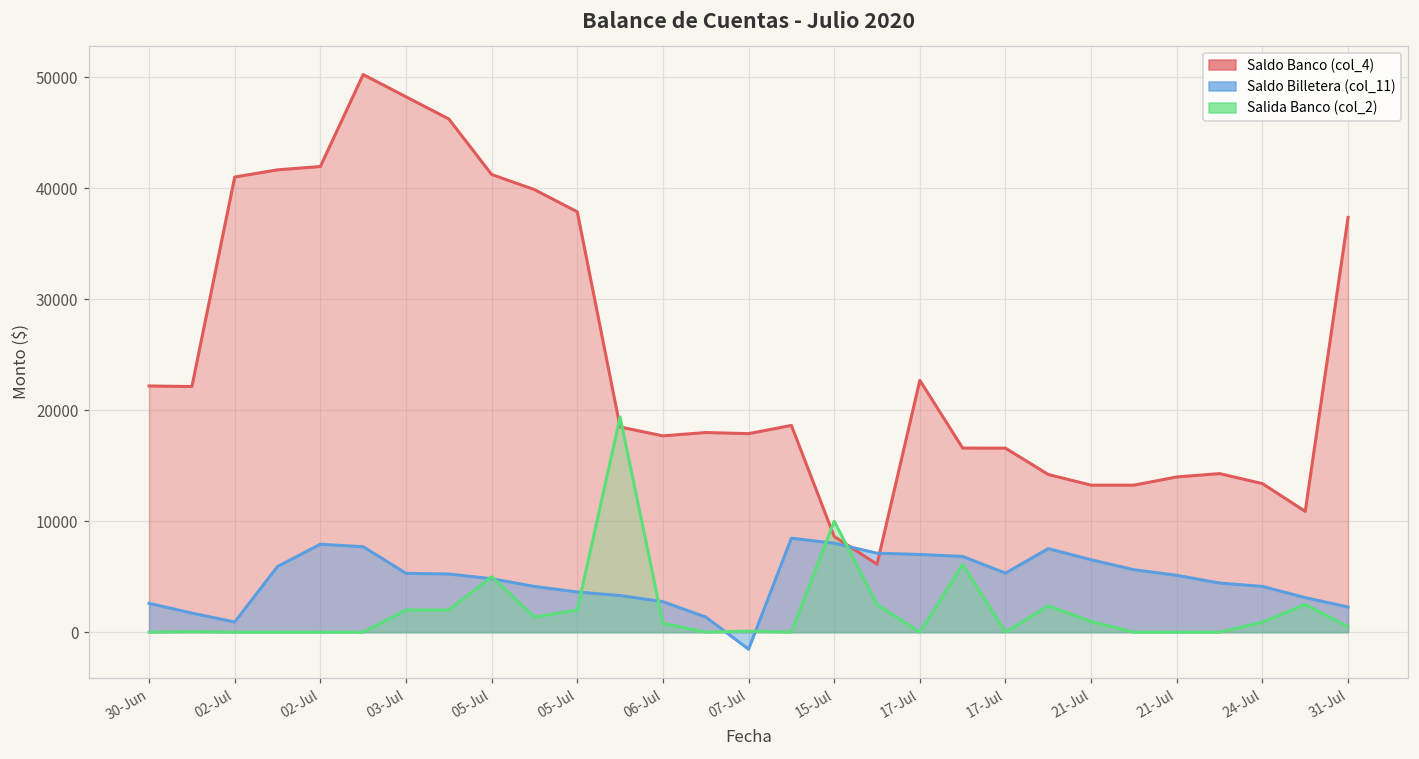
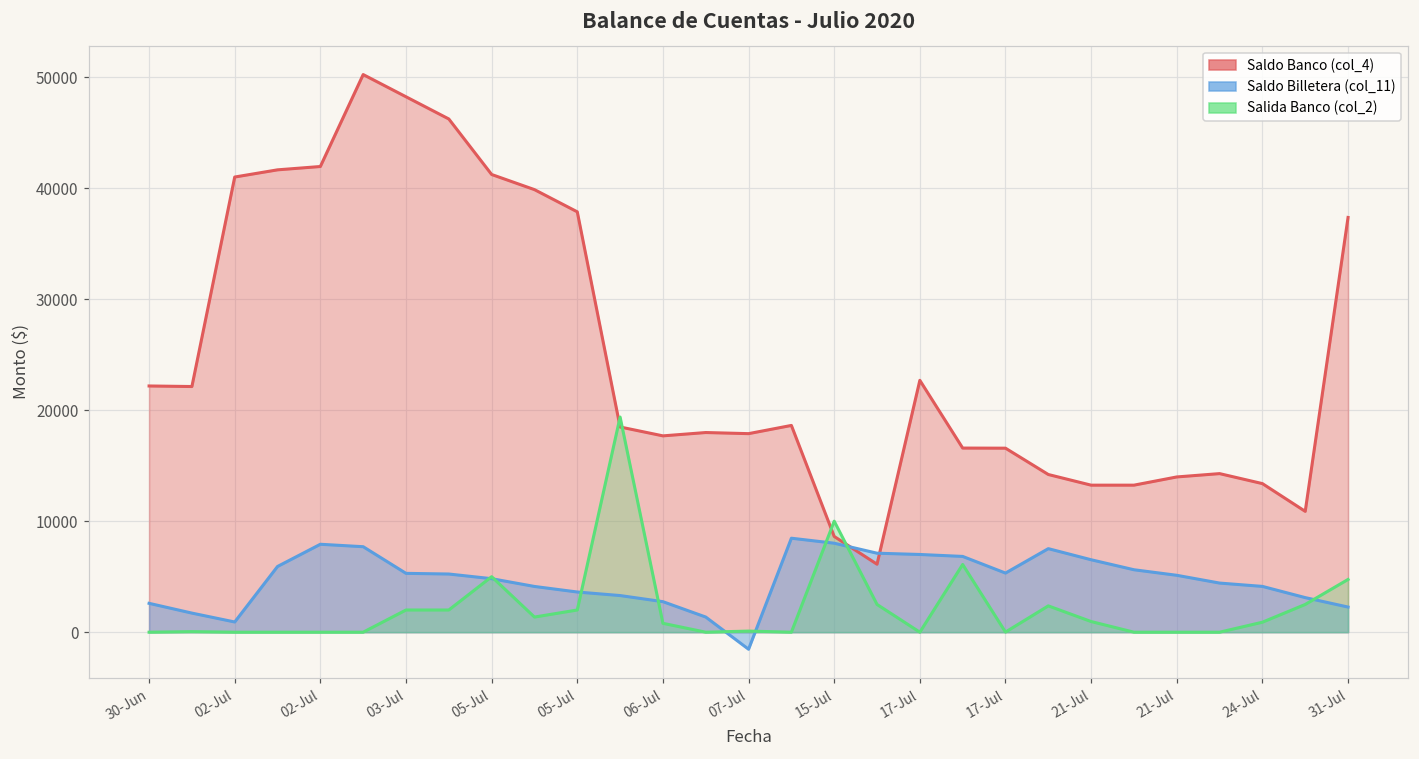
  {
    "Saldo Banco (col_4)": {
      "15-Jul": 8600,
      "31-Jul": 37400
    },
    "Salida Banco (col_2)": {
      "15-Jul": 10000,
-     "31-Jul": 500
+     "31-Jul": 4800
    }
  }
